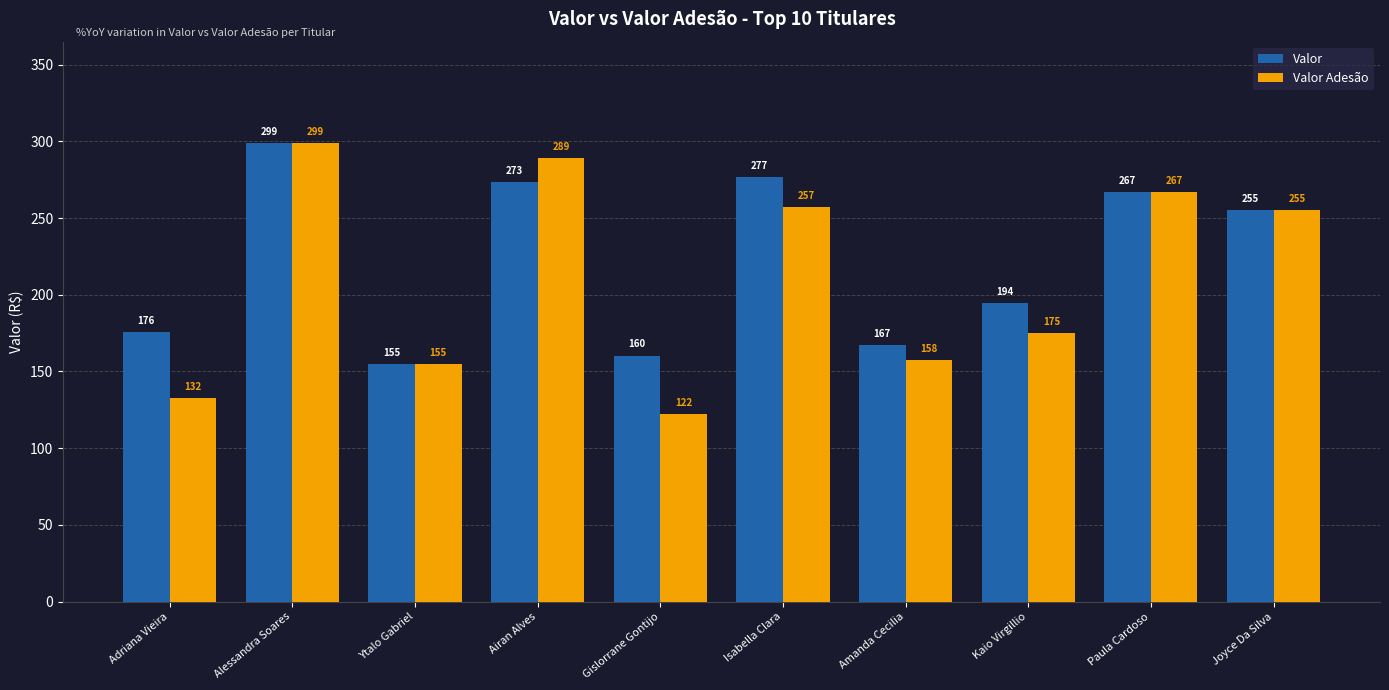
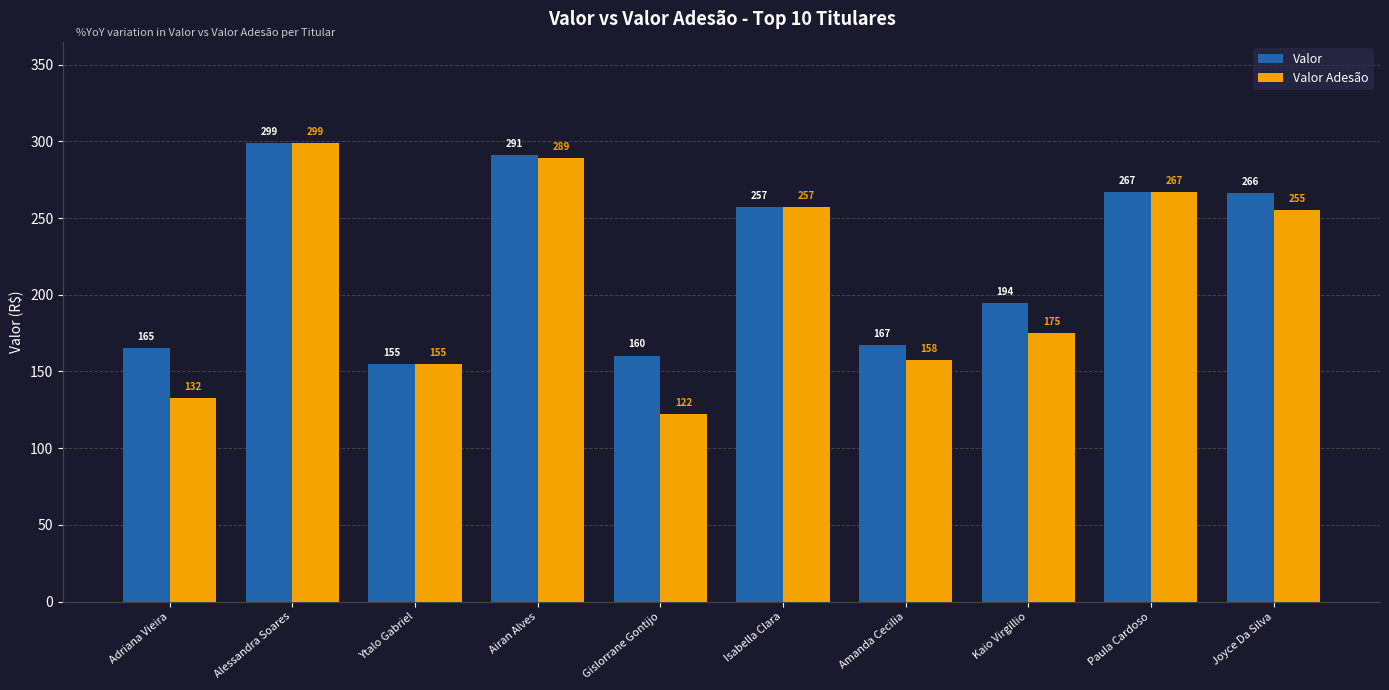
  {
    "Valor": {
-     "Adriana Vieira": 176,
+     "Adriana Vieira": 165,
      "Alessandra Soares": 299,
      "Ytalo Gabriel": 155,
-     "Airan Alves": 273,
+     "Airan Alves": 291,
      "Gislorrane Gontijo": 160,
-     "Isabella Clara": 277,
+     "Isabella Clara": 257,
      "Amanda Cecilia": 167,
      "Kaio Virgillio": 194,
      "Paula Cardoso": 267,
-     "Joyce Da Silva": 255
+     "Joyce Da Silva": 266
    },
    "Valor Adesão": {
      "Adriana Vieira": 132,
      "Alessandra Soares": 299,
      "Ytalo Gabriel": 155,
      "Airan Alves": 289,
      "Gislorrane Gontijo": 122,
      "Isabella Clara": 257,
      "Amanda Cecilia": 158,
      "Kaio Virgillio": 175,
      "Paula Cardoso": 267,
      "Joyce Da Silva": 255
    }
  }
